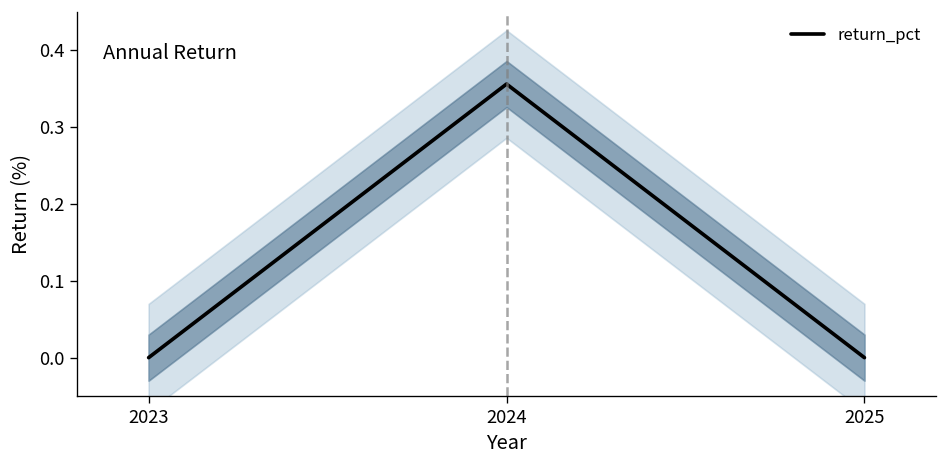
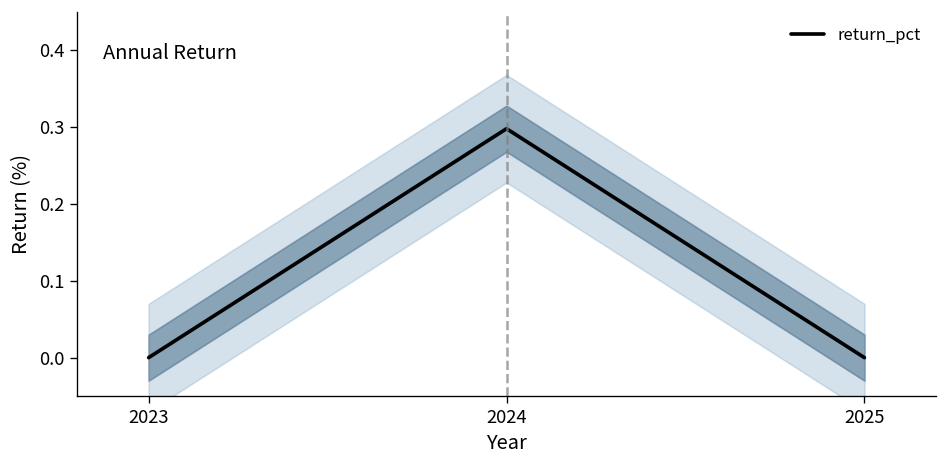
  {
    "return_pct": {
      "2023": 0.00,
-     "2024": 0.36,
+     "2024": 0.30,
      "2025": 0.00
    }
  }
